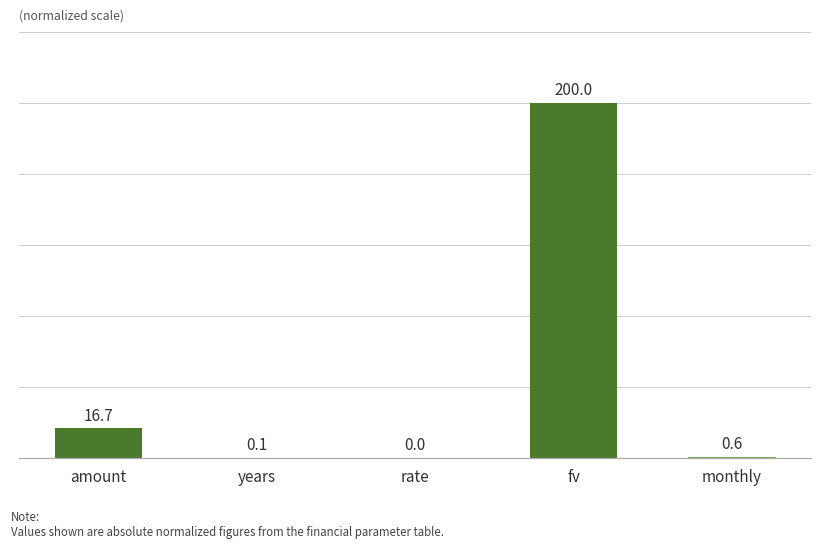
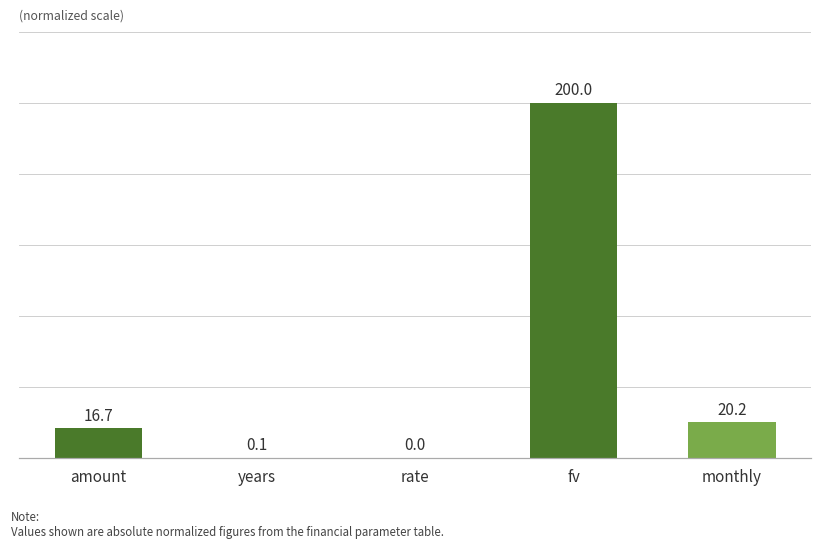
  {
    "amount": 16.7,
    "years": 0.1,
    "rate": 0.0,
    "fv": 200.0,
-   "monthly": 0.6
+   "monthly": 20.2
  }
